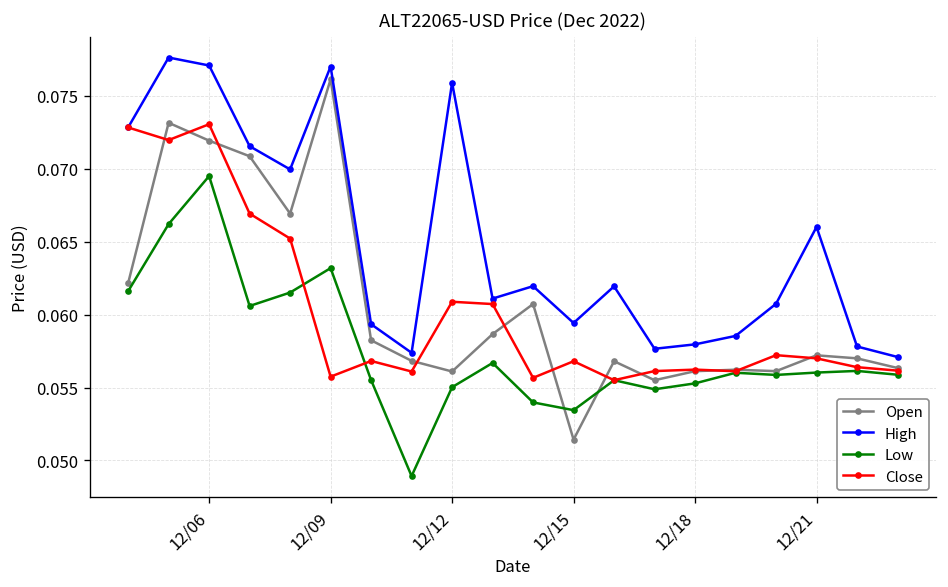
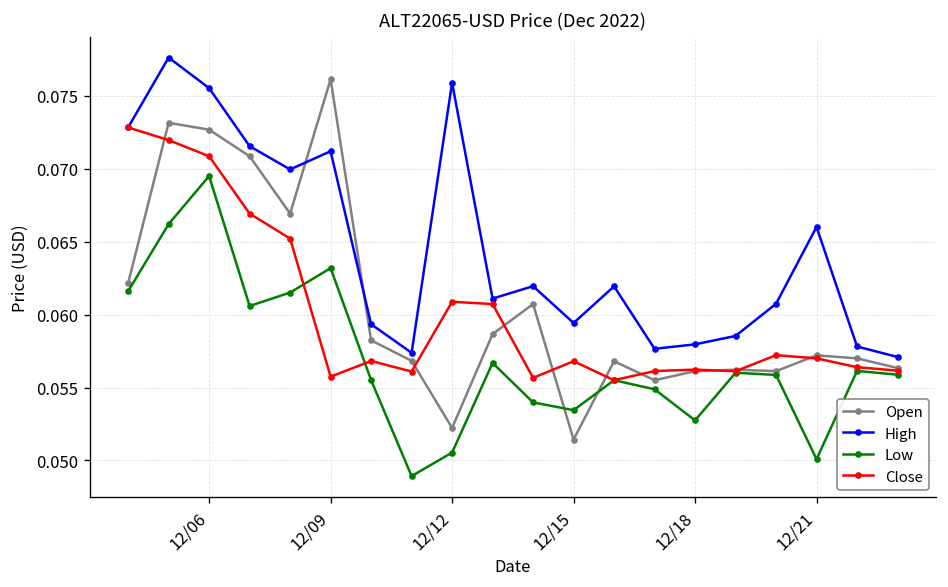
  {
    "Open": {
-     "12/06": 0.0719,
+     "12/06": 0.0727,
      "12/09": 0.0761,
-     "12/12": 0.0561,
+     "12/12": 0.0522,
      "12/15": 0.0514,
      "12/21": 0.0572
    },
    "High": {
-     "12/06": 0.0771,
-     "12/09": 0.0770,
+     "12/06": 0.0755,
+     "12/09": 0.0712,
      "12/12": 0.0759,
      "12/15": 0.0594,
      "12/18": 0.0580,
      "12/21": 0.0660
    },
    "Low": {
      "12/06": 0.0695,
      "12/09": 0.0632,
-     "12/12": 0.0550,
+     "12/12": 0.0505,
      "12/15": 0.0534,
-     "12/18": 0.0553,
-     "12/21": 0.0560
+     "12/18": 0.0527,
+     "12/21": 0.0501
    },
    "Close": {
-     "12/06": 0.0731,
+     "12/06": 0.0709,
      "12/09": 0.0557,
      "12/12": 0.0609,
      "12/15": 0.0568,
      "12/21": 0.0570
    }
  }
